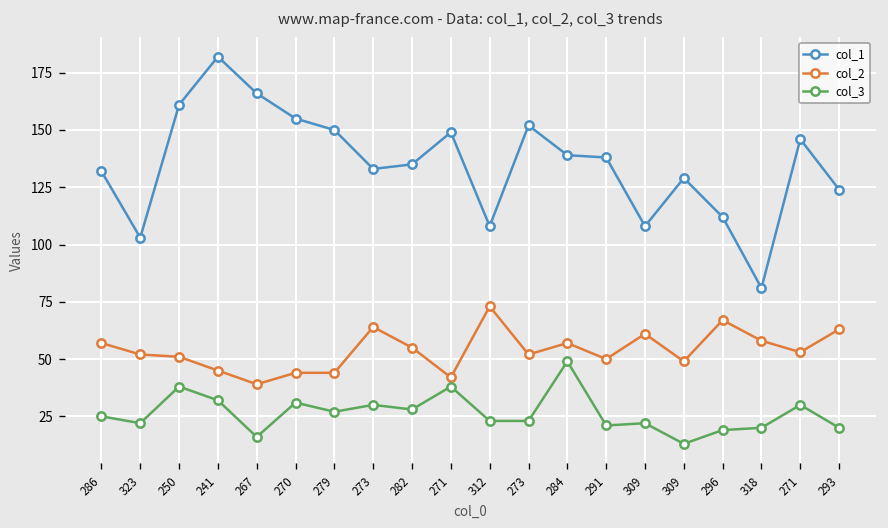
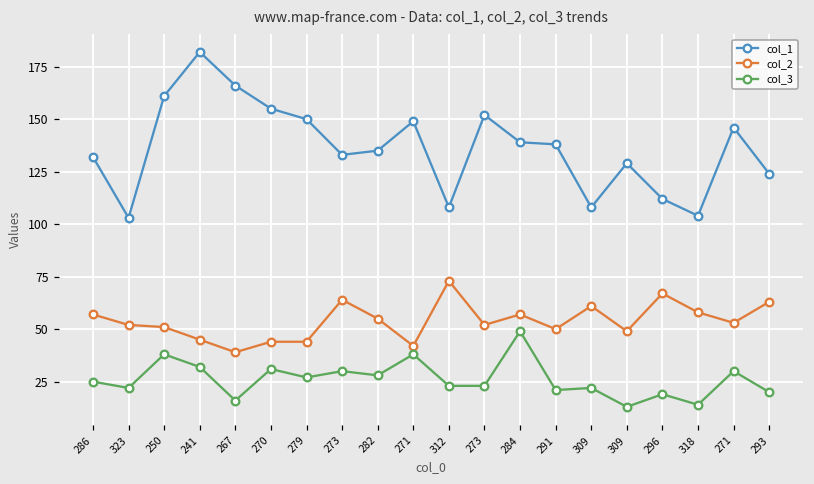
  {
    "col_1": {
      "286": 132,
      "323": 103,
      "250": 161,
      "241": 182,
      "267": 166,
      "270": 155,
      "279": 150,
      "282": 135,
      "312": 108,
      "284": 139,
      "291": 138,
      "296": 112,
-     "318": 81,
+     "318": 104,
      "293": 124
    },
    "col_2": {
      "286": 57,
      "323": 52,
      "250": 51,
      "241": 45,
      "267": 39,
      "270": 44,
      "279": 44,
      "282": 55,
      "312": 73,
      "284": 57,
      "291": 50,
      "296": 67,
      "318": 58,
      "293": 63
    },
    "col_3": {
      "286": 25,
      "323": 22,
      "250": 38,
      "241": 32,
      "267": 16,
      "270": 31,
      "279": 27,
      "282": 28,
      "312": 23,
      "284": 49,
      "291": 21,
      "296": 19,
-     "318": 20,
+     "318": 14,
      "293": 20
    }
  }
